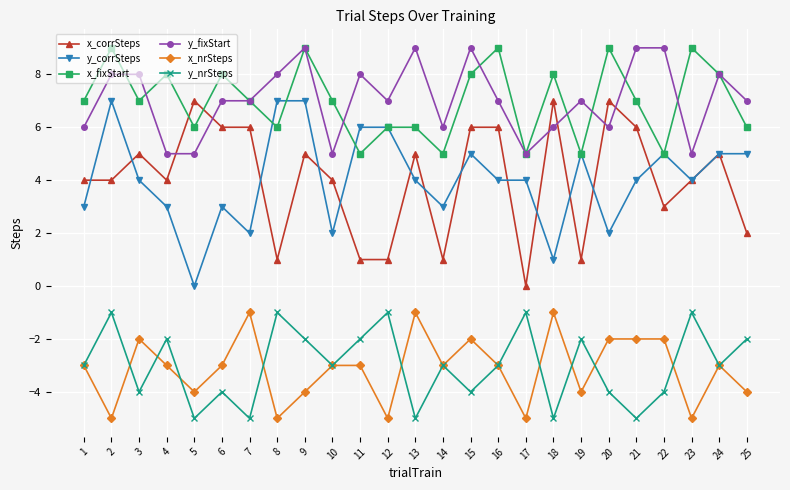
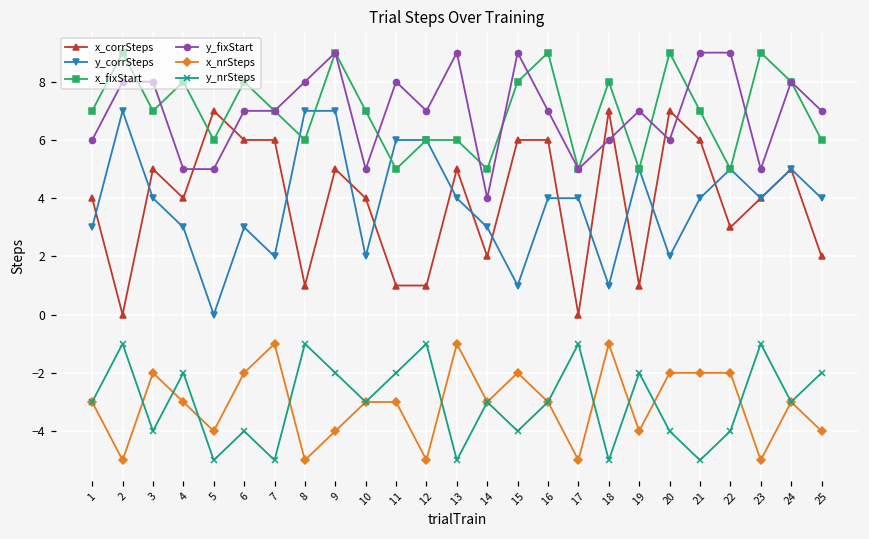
  {
    "x_corrSteps": {
      "1": 4,
-     "2": 4,
+     "2": 0,
      "3": 5,
      "4": 4,
      "5": 7,
      "6": 6,
      "7": 6,
      "8": 1,
      "9": 5,
      "10": 4,
      "11": 1,
      "12": 1,
      "13": 5,
-     "14": 1,
+     "14": 2,
      "15": 6,
      "16": 6,
      "17": 0,
      "18": 7,
      "19": 1,
      "20": 7,
      "21": 6,
      "22": 3,
      "25": 2
    },
    "y_corrSteps": {
      "1": 3,
      "2": 7,
      "3": 4,
      "4": 3,
      "5": 0,
      "6": 3,
      "7": 2,
      "8": 7,
      "9": 7,
      "10": 2,
      "11": 6,
      "13": 4,
      "14": 3,
-     "15": 5,
+     "15": 1,
      "16": 4,
      "17": 4,
      "18": 1,
      "20": 2,
      "21": 4,
-     "25": 5
+     "25": 4
    },
    "y_fixStart": {
      "1": 6,
      "4": 5,
      "5": 5,
      "6": 7,
      "8": 8,
      "10": 5,
      "11": 8,
      "12": 7,
      "13": 9,
-     "14": 6,
+     "14": 4,
      "15": 9,
      "16": 7,
      "18": 6,
      "19": 7,
      "20": 6,
      "21": 9,
      "22": 9,
      "23": 5,
      "25": 7
    },
    "x_nrSteps": {
      "2": -5,
      "3": -2,
      "4": -3,
      "5": -4,
-     "6": -3,
+     "6": -2,
      "7": -1,
      "8": -5,
      "9": -4,
      "11": -3,
      "12": -5,
      "13": -1,
      "15": -2,
      "17": -5,
      "18": -1,
      "19": -4,
      "20": -2,
      "21": -2,
      "22": -2,
      "23": -5,
      "25": -4
    }
  }
